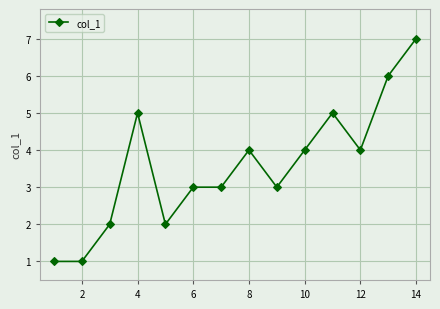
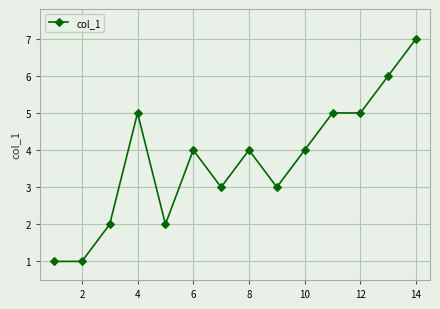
  {
    "2": 1,
    "4": 5,
-   "6": 3,
+   "6": 4,
    "8": 4,
    "10": 4,
-   "12": 4,
+   "12": 5,
    "14": 7
  }
